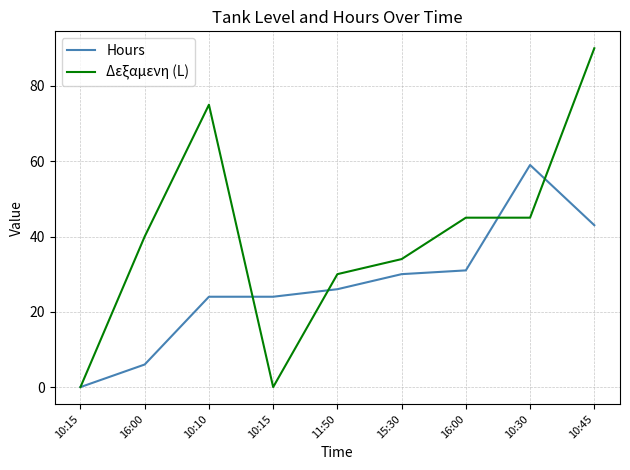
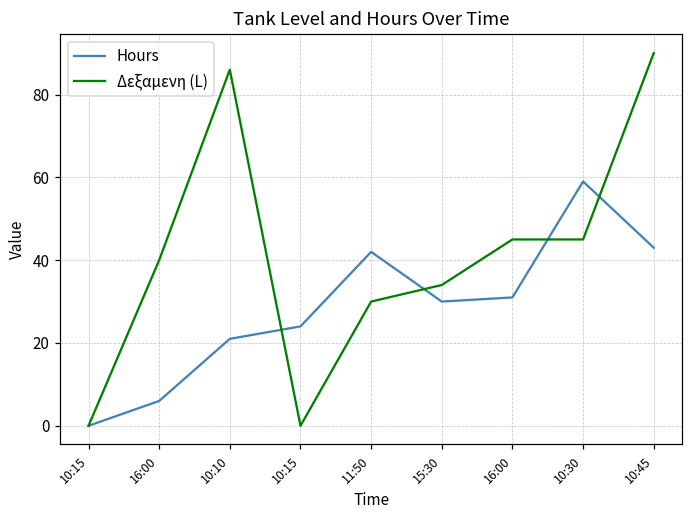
  {
    "Hours": {
-     "10:10": 24,
-     "11:50": 26,
+     "10:10": 21,
+     "11:50": 42,
      "15:30": 30,
      "10:30": 59,
      "10:45": 43
    },
    "Δεξαμενη (L)": {
-     "10:10": 75,
+     "10:10": 86,
      "11:50": 30,
      "15:30": 34,
      "10:30": 45,
      "10:45": 90
    }
  }
